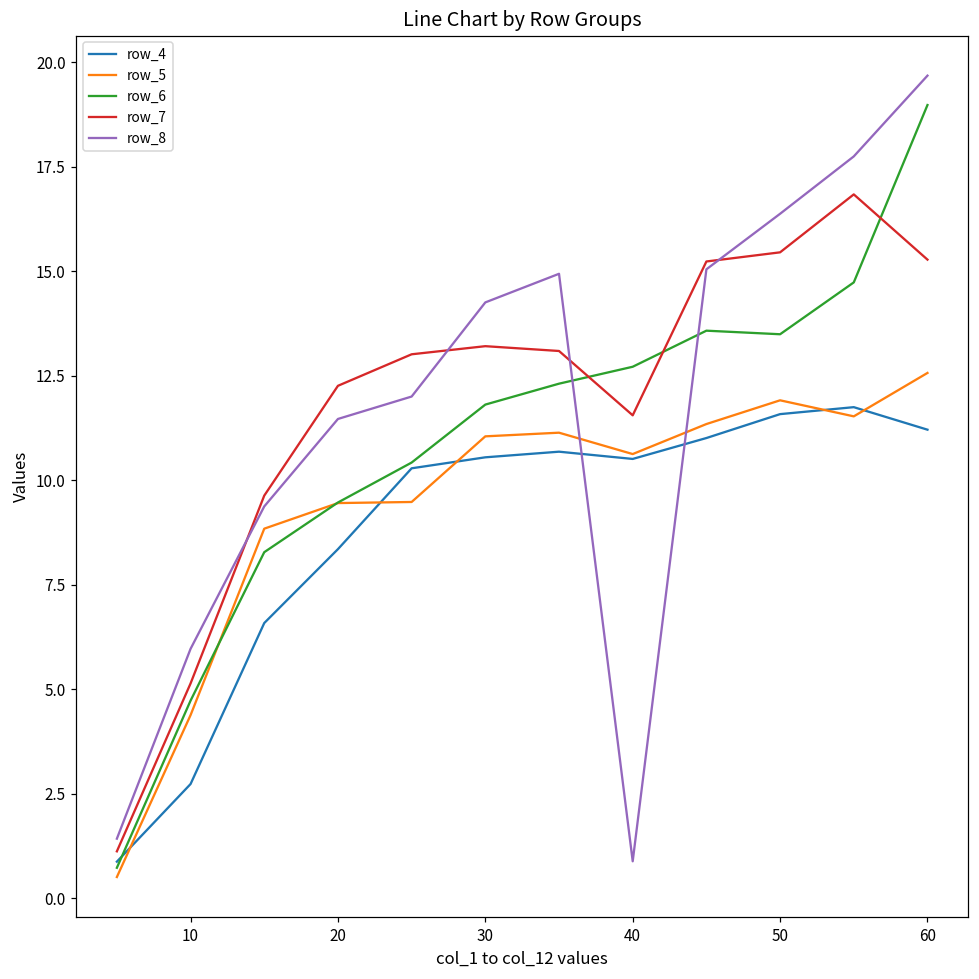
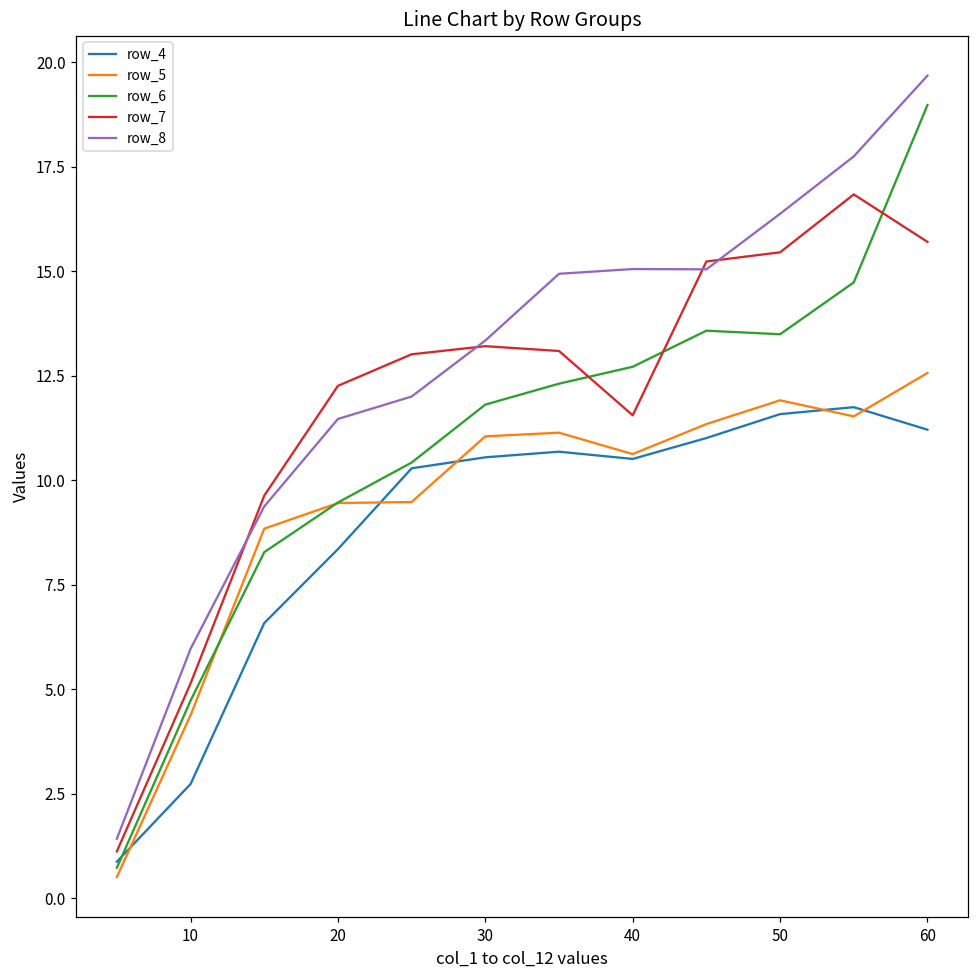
  {
    "row_4": {
      "10": 2.7,
      "20": 8.3,
      "30": 10.5,
      "40": 10.5,
      "50": 11.6,
      "60": 11.2
    },
    "row_5": {
      "10": 4.4,
      "30": 11.0,
      "40": 10.6,
      "50": 11.9,
      "60": 12.6
    },
    "row_6": {
      "10": 4.7,
      "30": 11.8,
      "40": 12.7,
      "50": 13.5,
      "60": 19.0
    },
    "row_7": {
      "10": 5.1,
      "20": 12.3,
      "30": 13.2,
      "40": 11.6,
      "50": 15.4,
-     "60": 15.3
+     "60": 15.7
    },
    "row_8": {
      "10": 6.0,
      "20": 11.5,
-     "30": 14.3,
-     "40": 0.9,
+     "30": 13.3,
+     "40": 15.1,
      "50": 16.4,
      "60": 19.7
    }
  }
